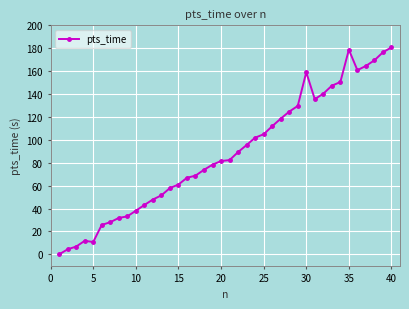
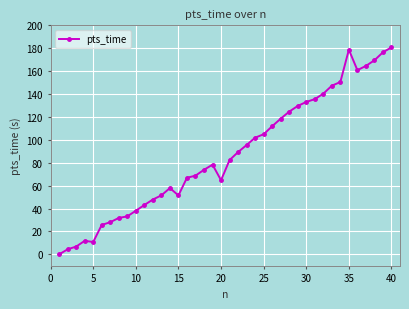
  {
    "5": 11,
    "10": 38,
-   "15": 61,
-   "20": 81,
+   "15": 51,
+   "20": 65,
    "25": 105,
-   "30": 159,
+   "30": 133,
    "35": 179,
    "40": 181
  }
